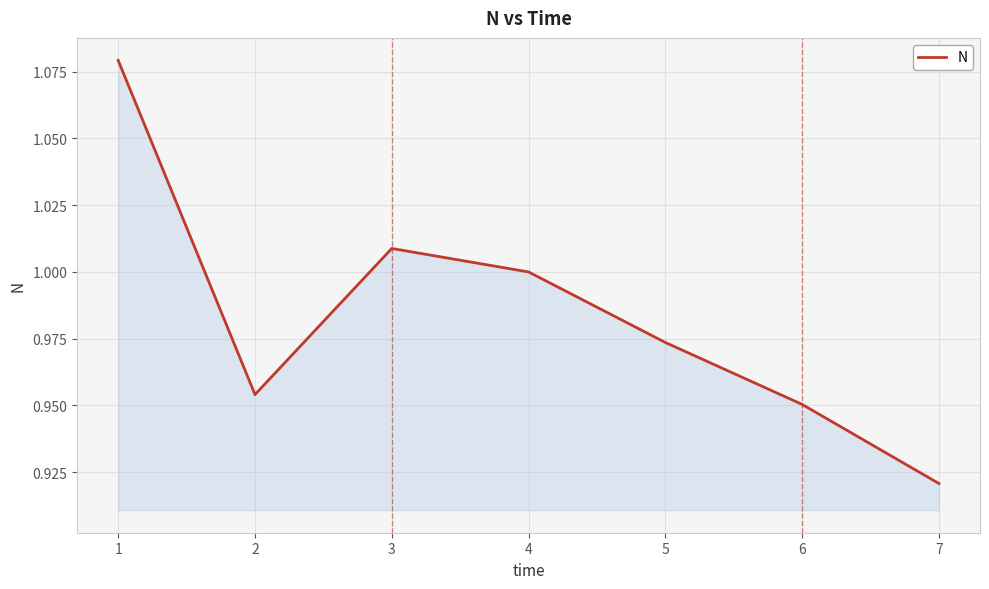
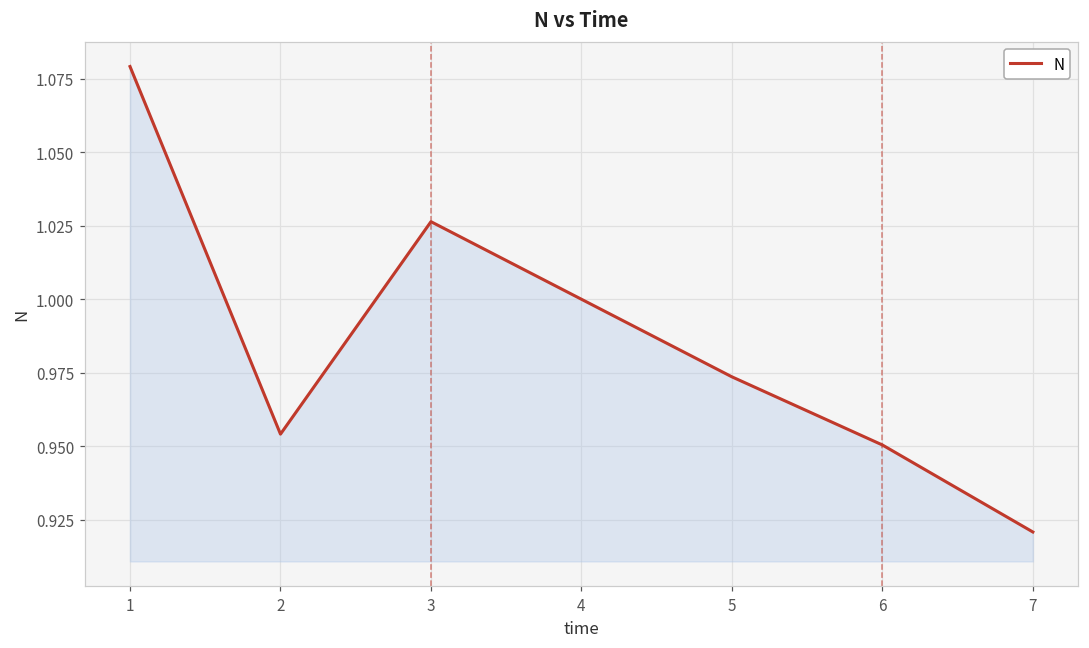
  {
    "1": 1.079,
    "2": 0.954,
-   "3": 1.009,
+   "3": 1.026,
    "4": 1.000,
    "5": 0.974,
    "6": 0.950,
    "7": 0.921
  }
